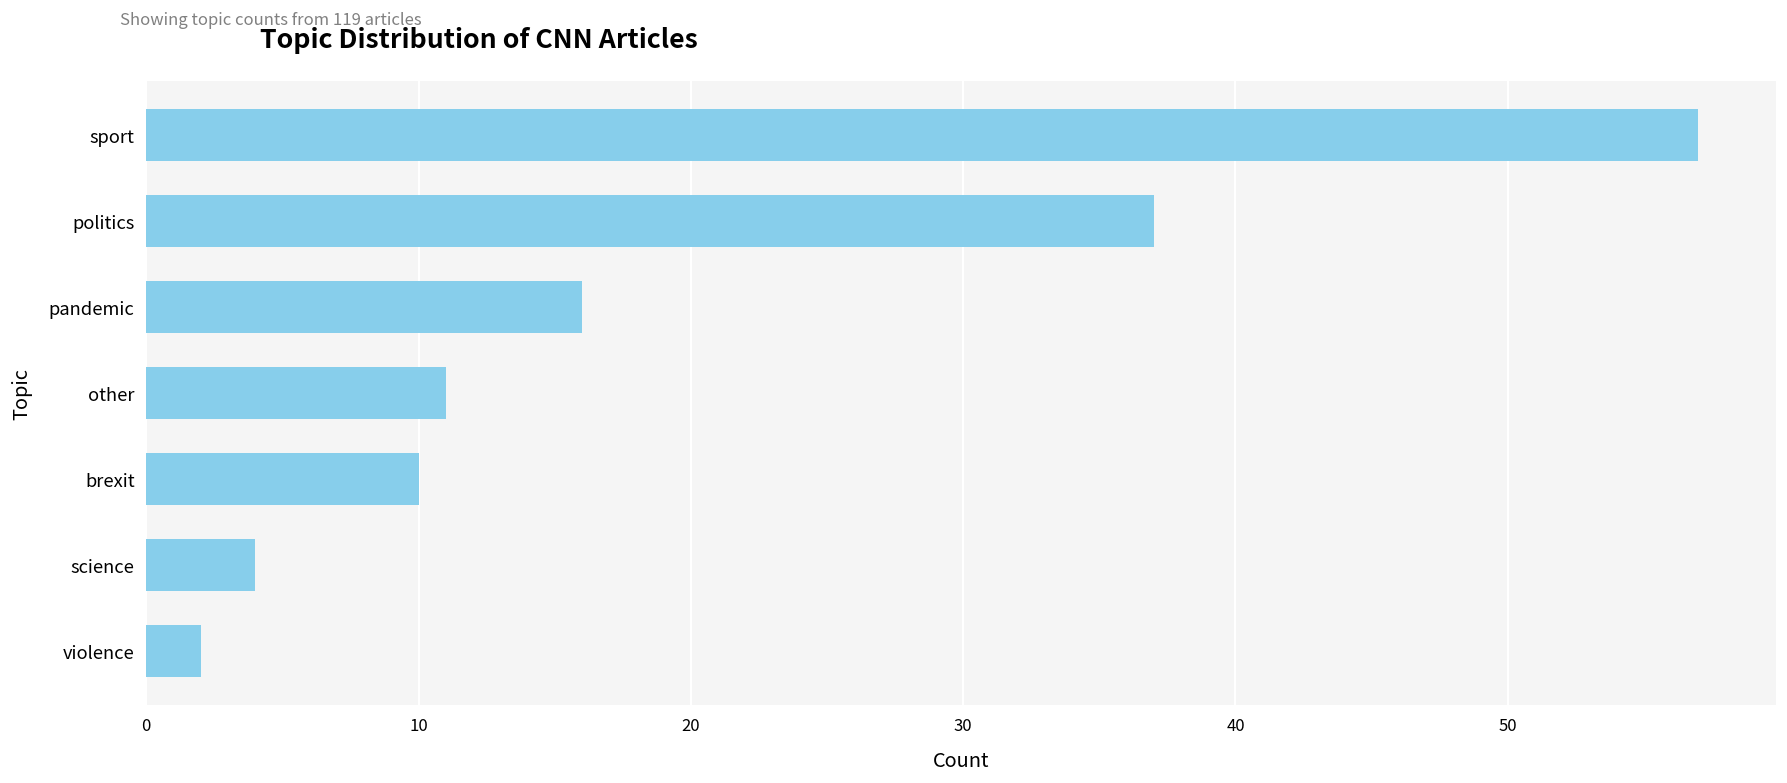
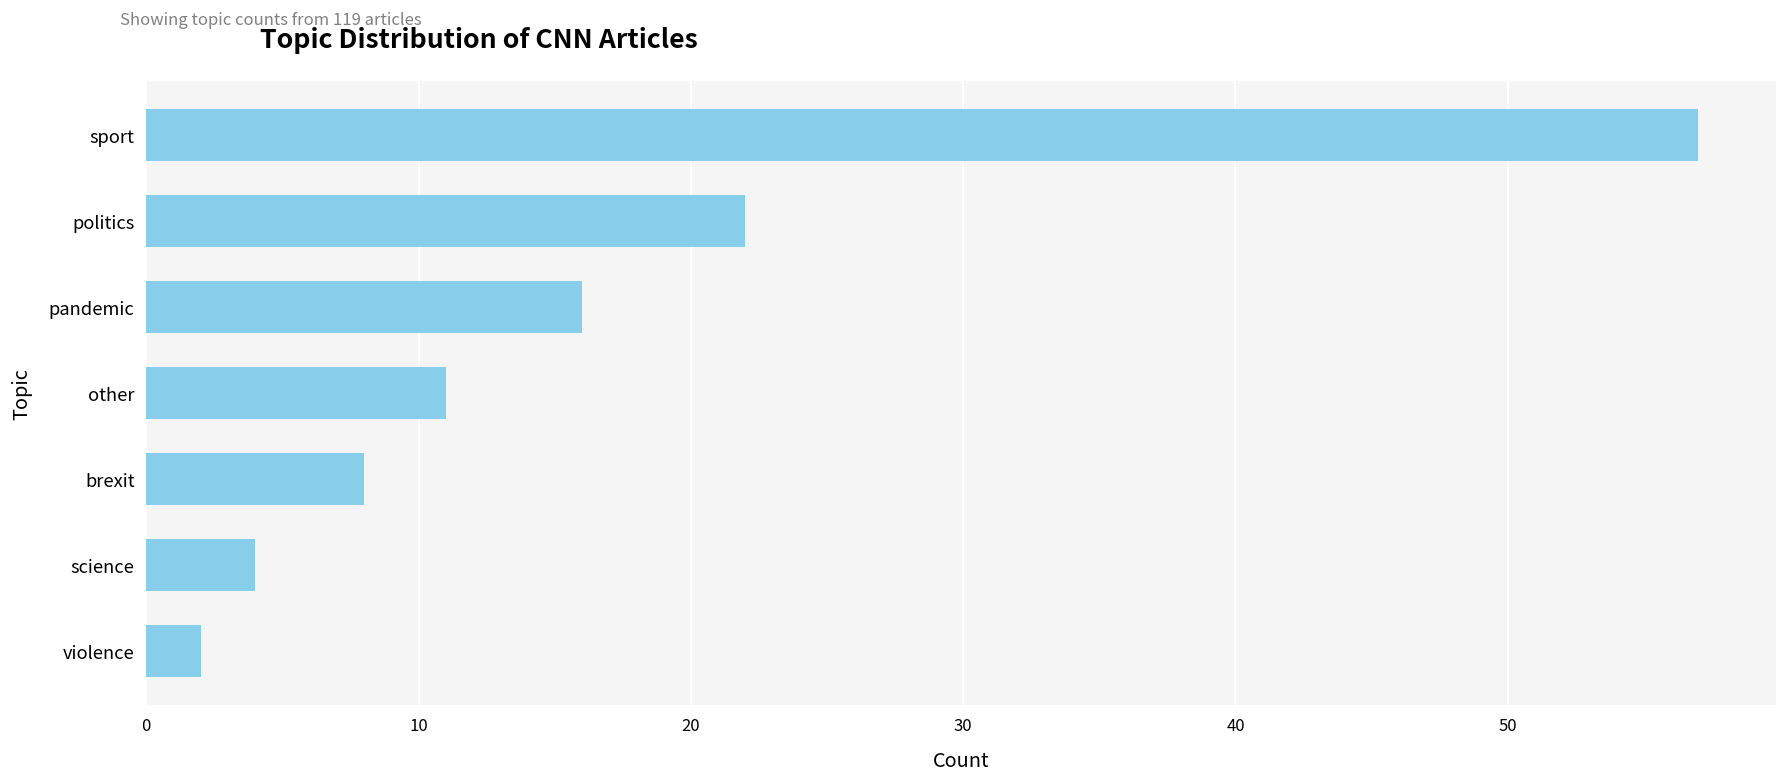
  {
    "sport": 57,
-   "politics": 37,
+   "politics": 22,
    "pandemic": 16,
    "other": 11,
-   "brexit": 10,
+   "brexit": 8,
    "science": 4,
    "violence": 2
  }
